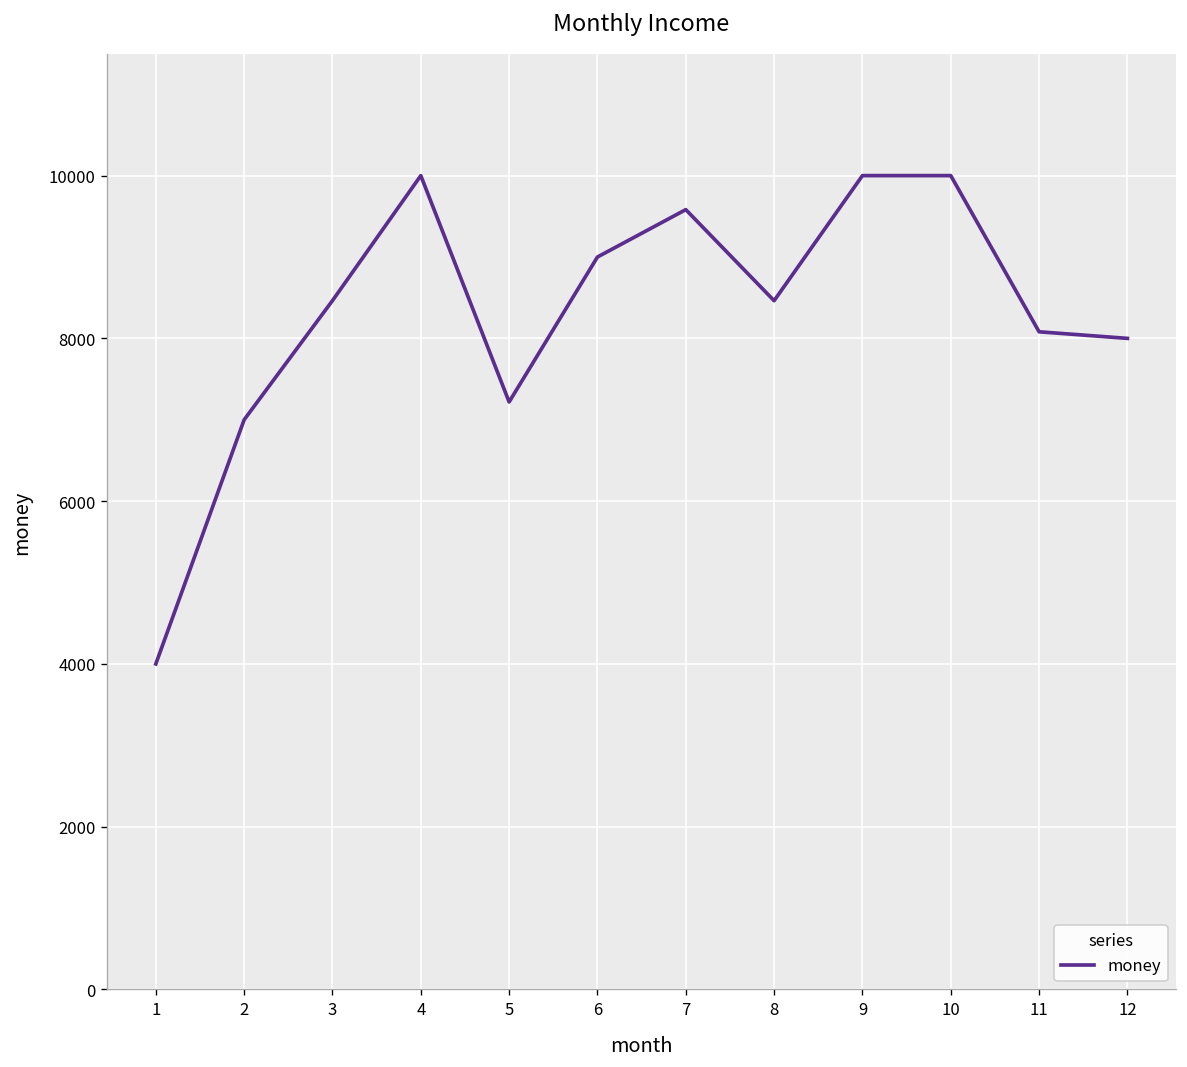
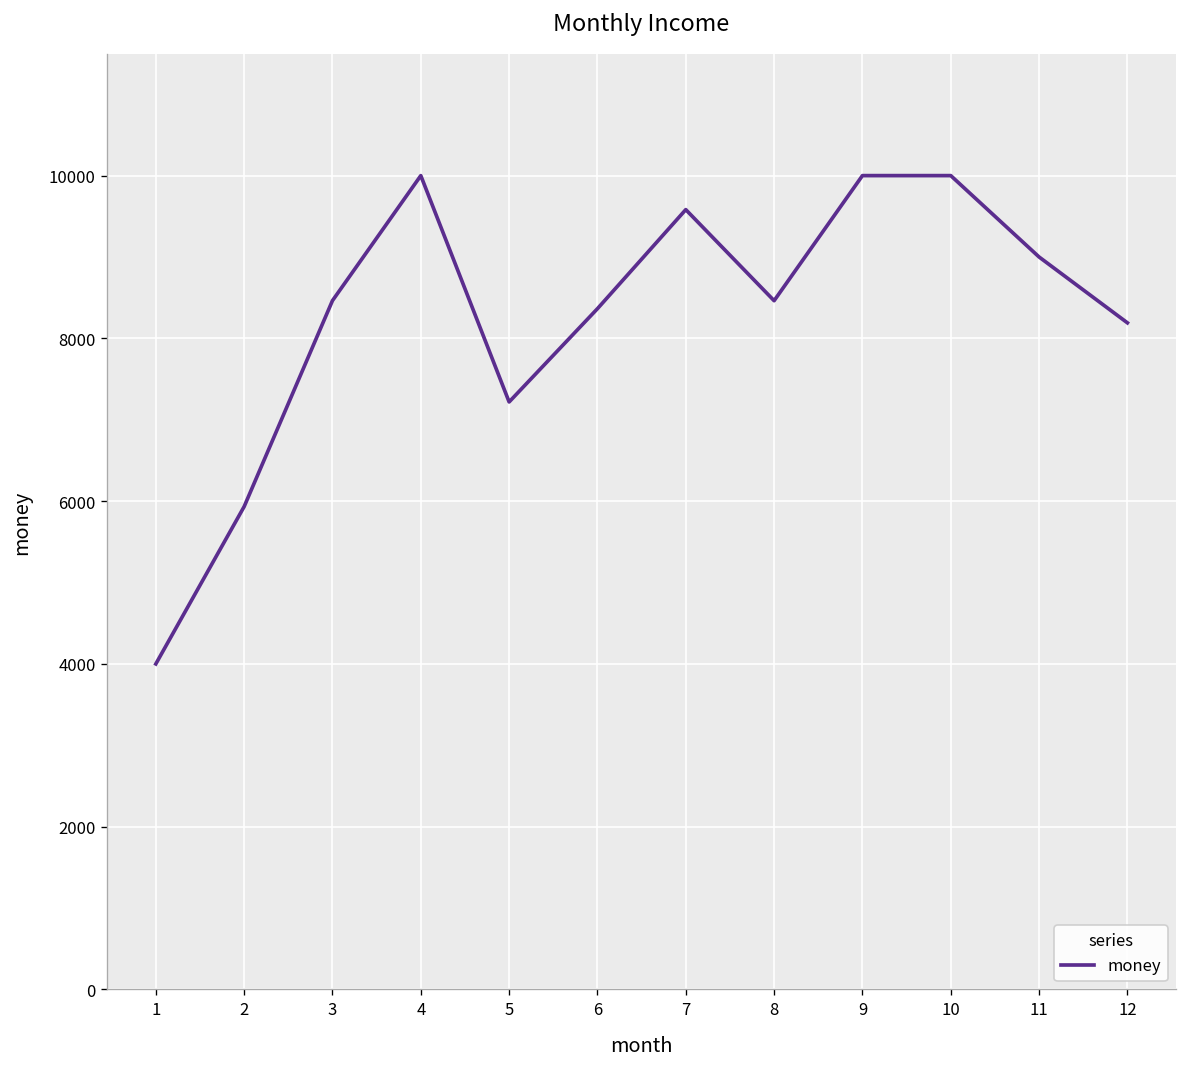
  {
    "1": 4000,
-   "2": 7000,
+   "2": 5900,
    "3": 8500,
    "4": 10000,
    "5": 7200,
-   "6": 9000,
+   "6": 8400,
    "7": 9600,
    "8": 8500,
    "9": 10000,
    "10": 10000,
-   "11": 8100,
-   "12": 8000
+   "11": 9000,
+   "12": 8200
  }
